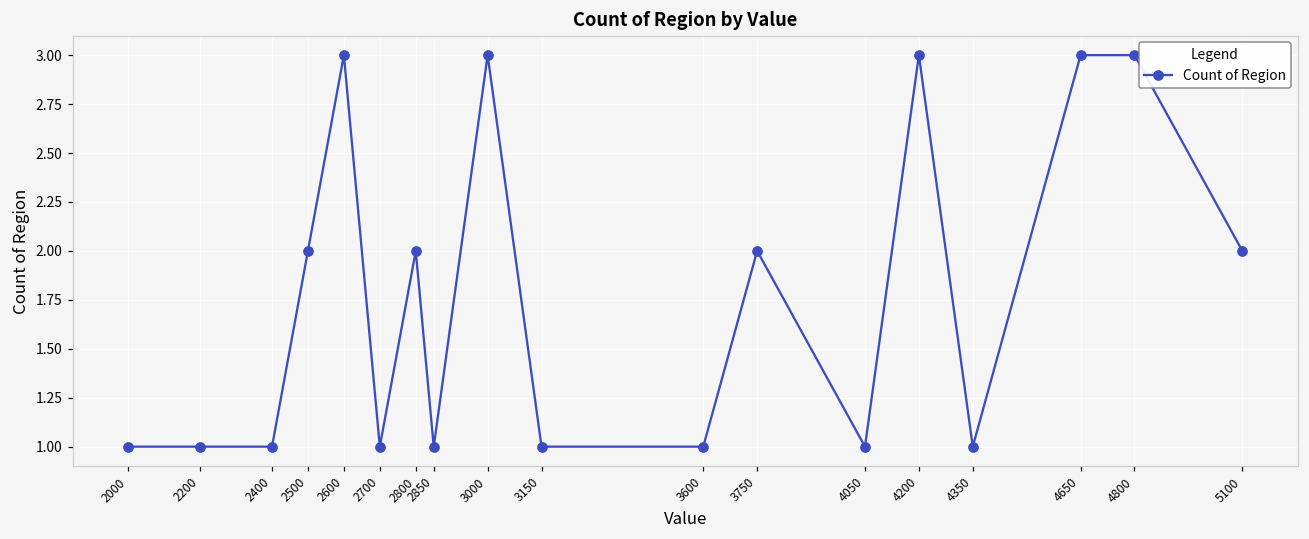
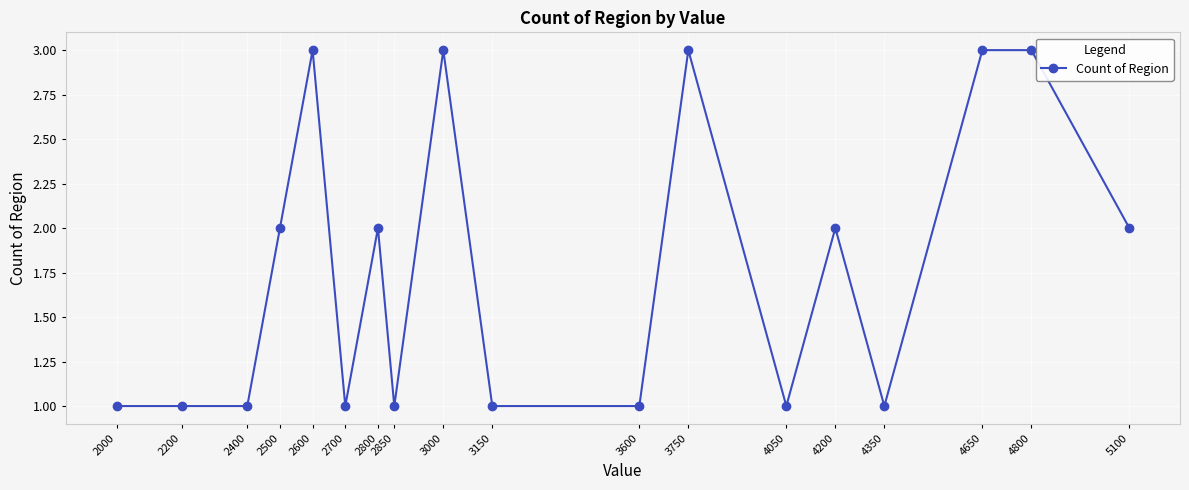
  {
    "2000": 1,
    "2200": 1,
    "2400": 1,
    "2500": 2,
    "2600": 3,
    "2700": 1,
    "2800": 2,
    "2850": 1,
    "3000": 3,
    "3150": 1,
    "3600": 1,
-   "3750": 2,
+   "3750": 3,
    "4050": 1,
-   "4200": 3,
+   "4200": 2,
    "4350": 1,
    "4650": 3,
    "4800": 3,
    "5100": 2
  }
